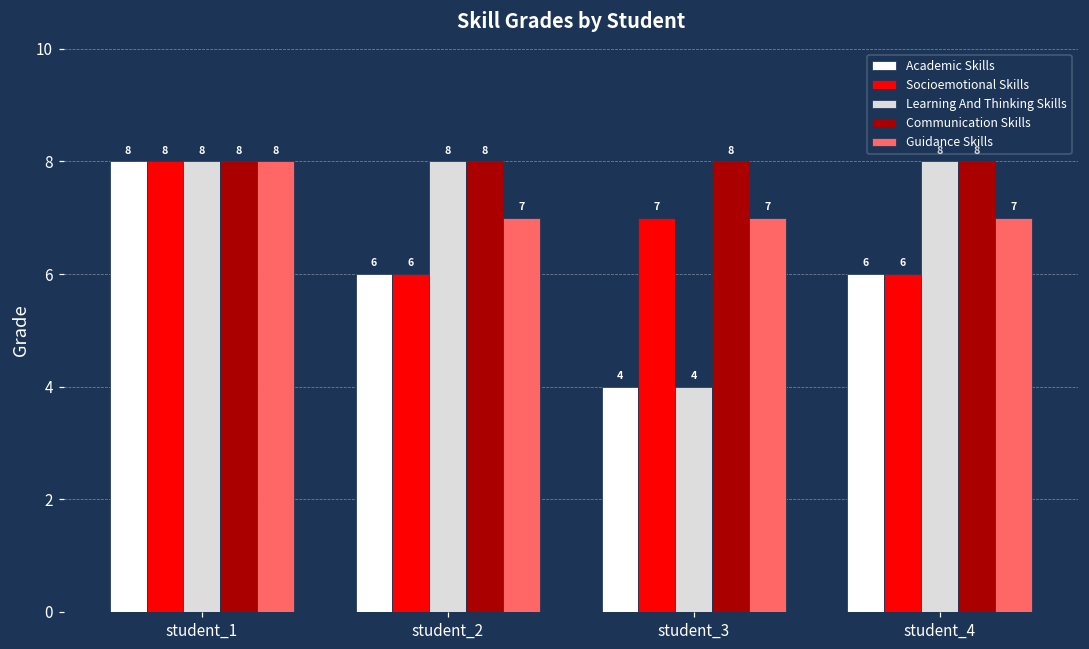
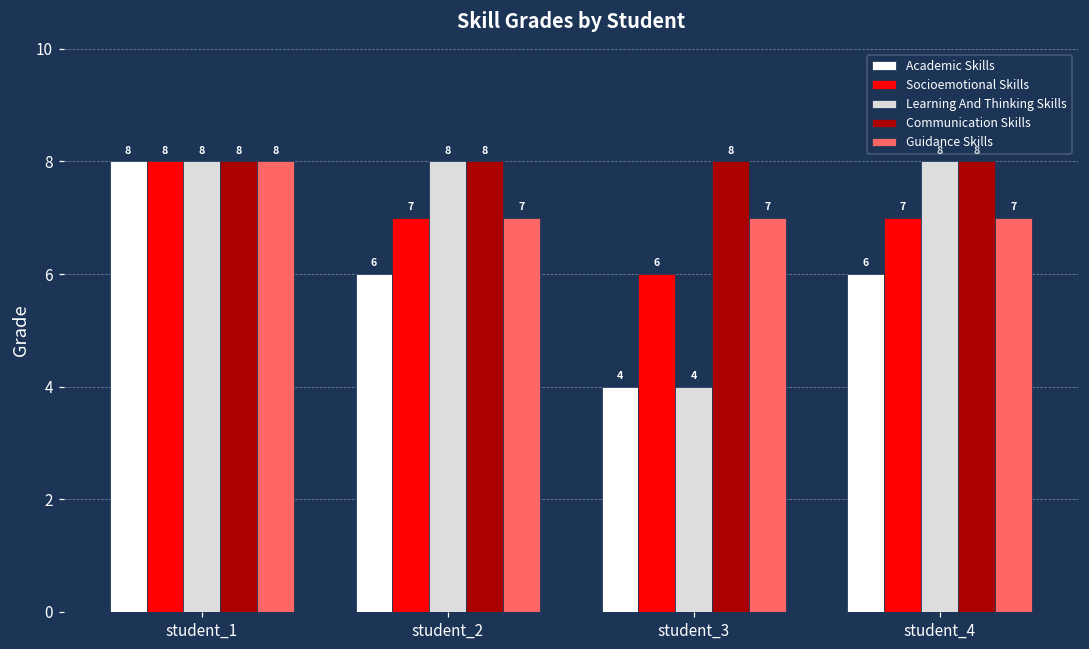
  {
    "Socioemotional Skills": {
      "student_1": 8,
-     "student_2": 6,
-     "student_3": 7,
-     "student_4": 6
+     "student_2": 7,
+     "student_3": 6,
+     "student_4": 7
    },
    "Communication Skills": {
      "student_1": 8,
      "student_2": 8,
      "student_3": 8,
      "student_4": 8
    },
    "Guidance Skills": {
      "student_1": 8,
      "student_2": 7,
      "student_3": 7,
      "student_4": 7
    }
  }
